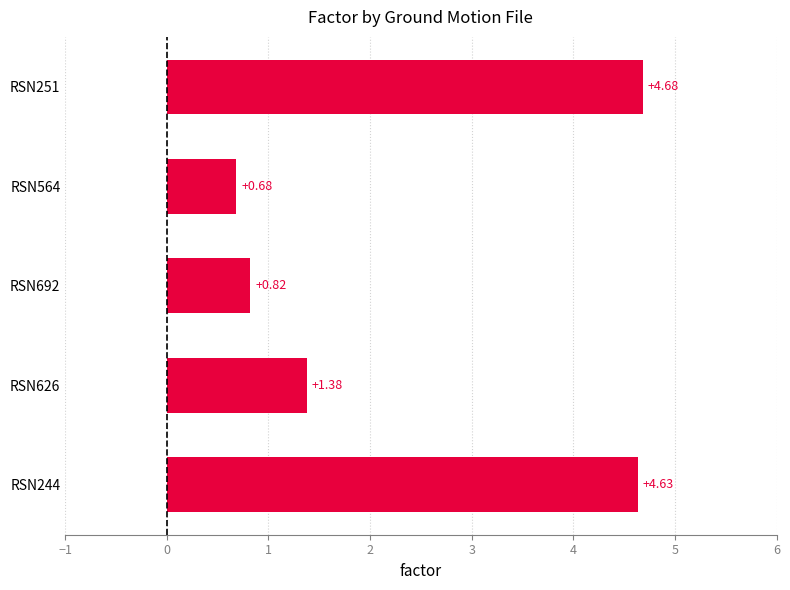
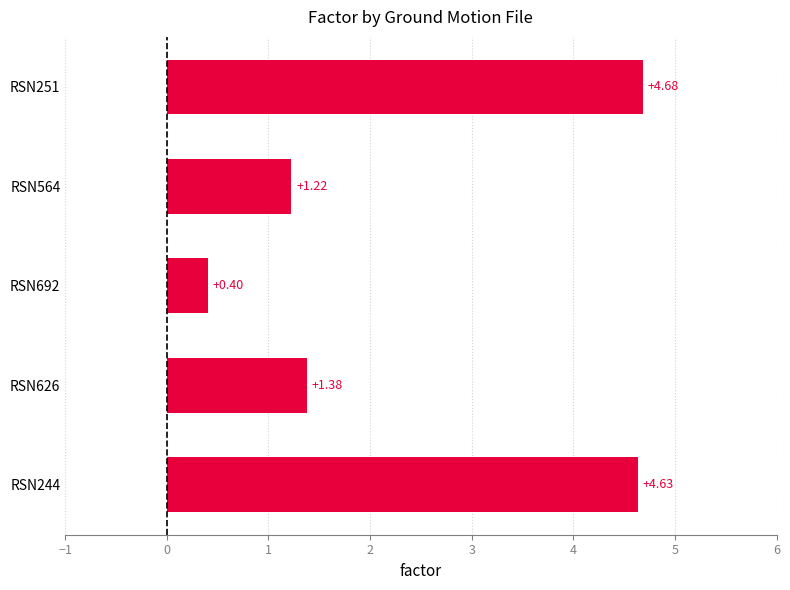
  {
    "RSN251": "+4.68",
-   "RSN564": "+0.68",
-   "RSN692": "+0.82",
+   "RSN564": "+1.22",
+   "RSN692": "+0.40",
    "RSN626": "+1.38",
    "RSN244": "+4.63"
  }
